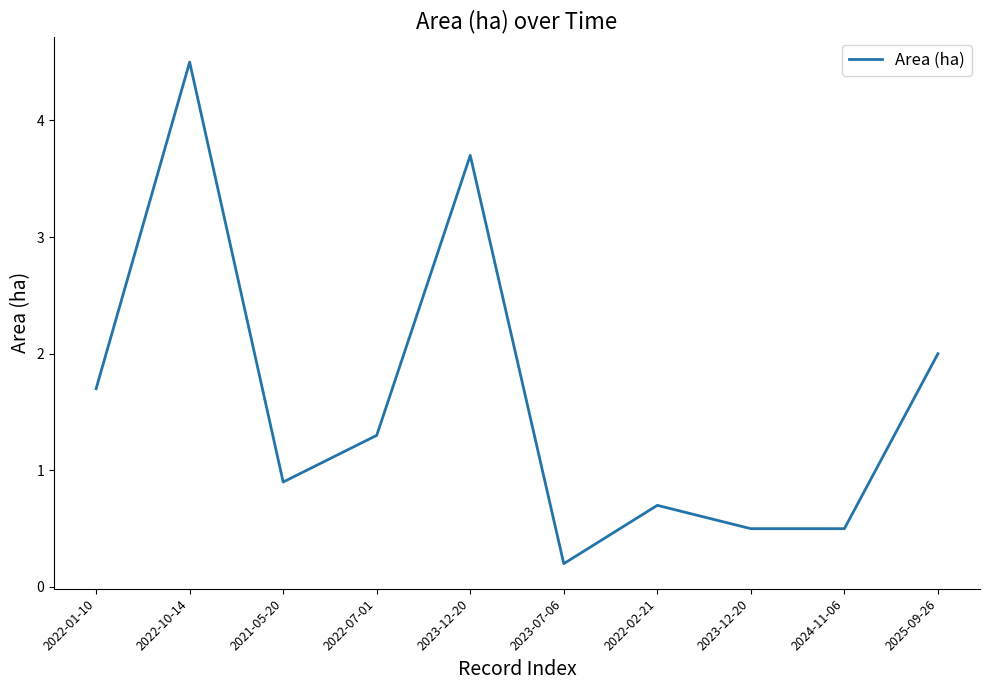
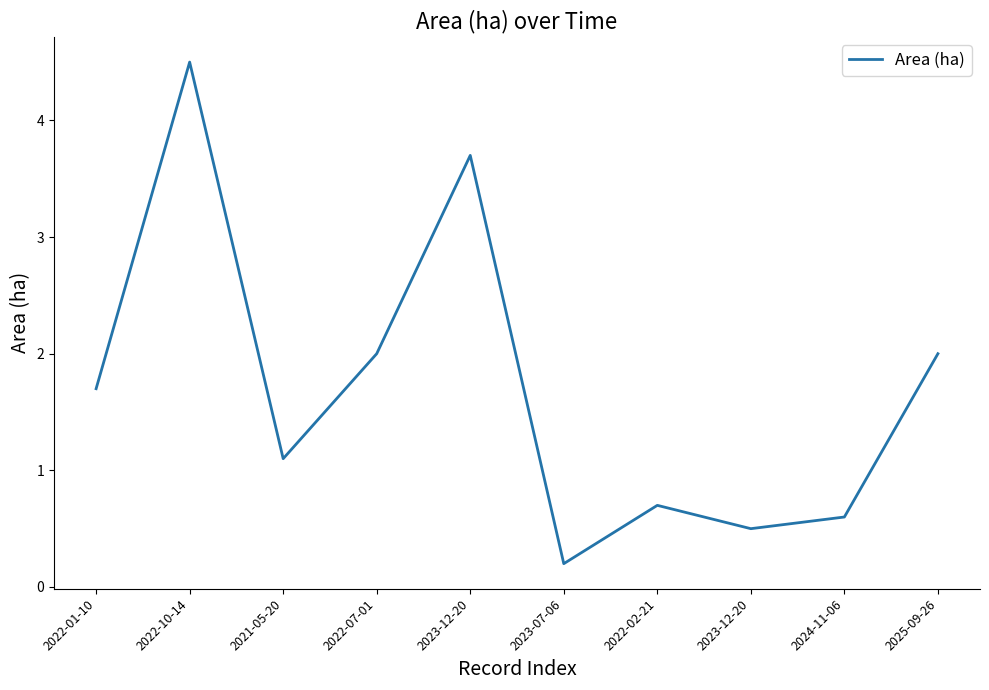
  {
    "2022-01-10": 1.7,
    "2022-10-14": 4.5,
-   "2021-05-20": 0.9,
-   "2022-07-01": 1.3,
+   "2021-05-20": 1.1,
+   "2022-07-01": 2.0,
    "2023-07-06": 0.2,
    "2022-02-21": 0.7,
-   "2024-11-06": 0.5,
+   "2024-11-06": 0.6,
    "2025-09-26": 2.0
  }
